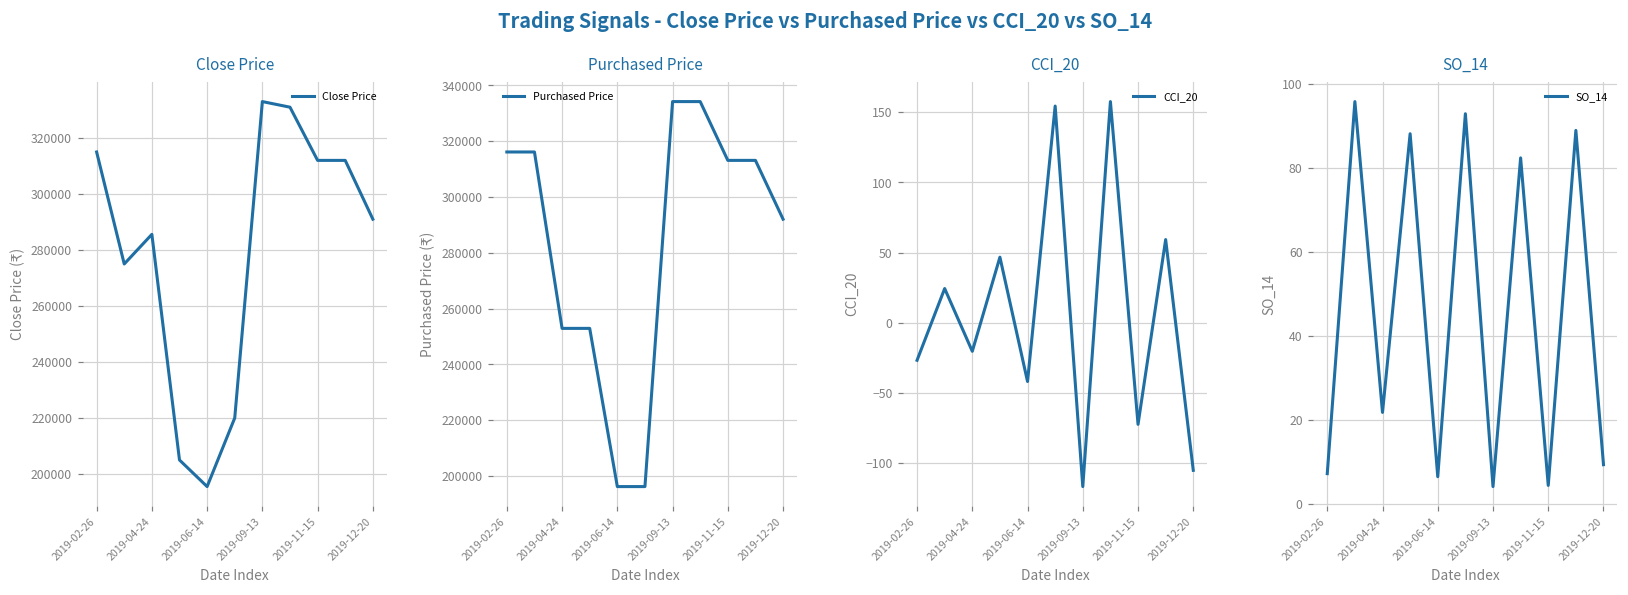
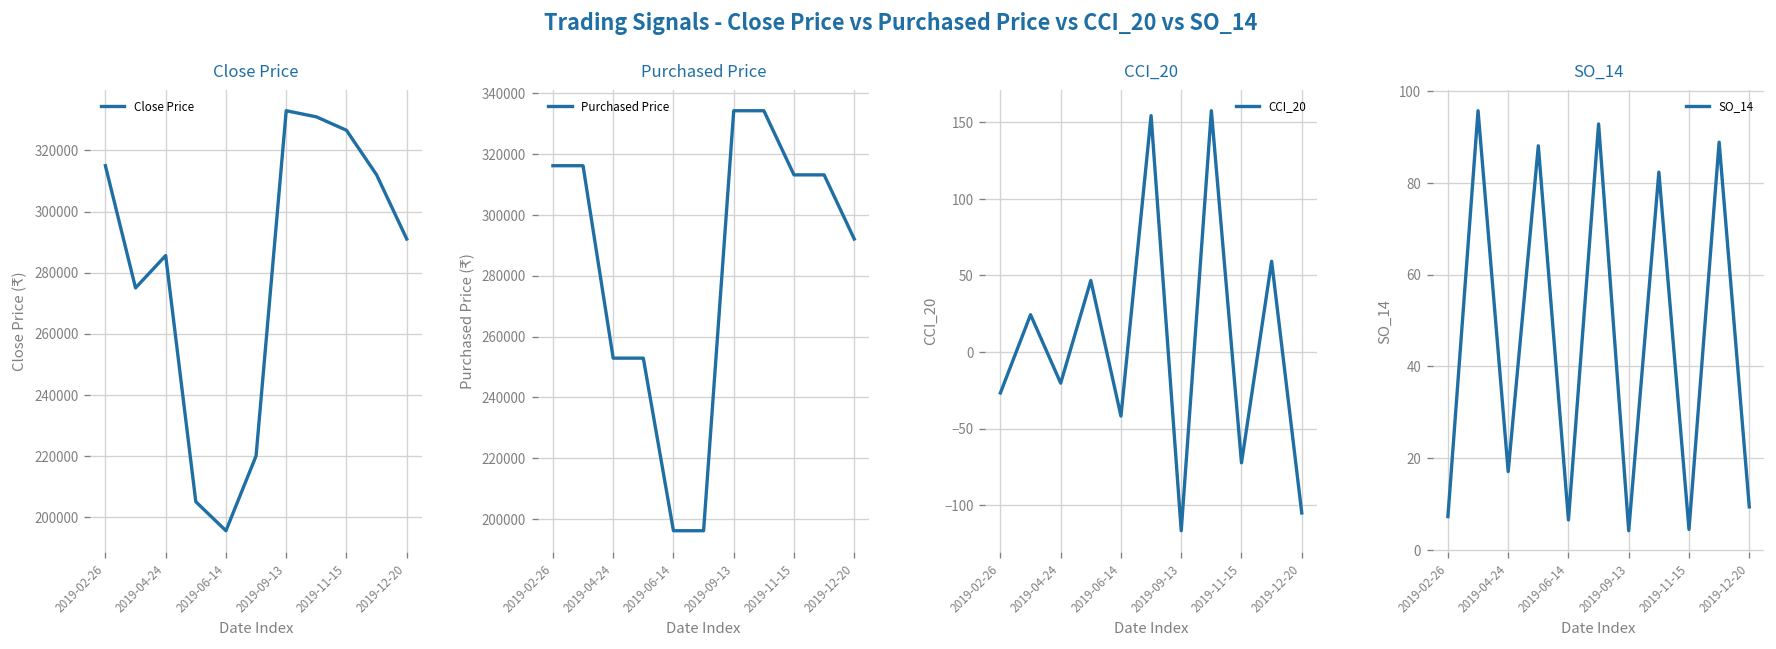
  {
    "Close Price": {
      "2019-02-26": 315000,
      "2019-04-24": 286000,
      "2019-06-14": 196000,
      "2019-09-13": 333000,
-     "2019-11-15": 312000,
+     "2019-11-15": 327000,
      "2019-12-20": 291000
    },
    "Purchased Price": {
      "2019-02-26": 316000,
      "2019-04-24": 253000,
      "2019-06-14": 196000,
      "2019-09-13": 334000,
      "2019-11-15": 313000,
      "2019-12-20": 292000
    },
    "CCI_20": {
      "2019-02-26": -27,
      "2019-04-24": -20,
      "2019-06-14": -42,
      "2019-09-13": -117,
      "2019-11-15": -72,
      "2019-12-20": -105
    },
    "SO_14": {
      "2019-02-26": 7,
-     "2019-04-24": 22,
+     "2019-04-24": 17,
      "2019-06-14": 7,
      "2019-09-13": 4,
      "2019-11-15": 4,
      "2019-12-20": 9
    }
  }
